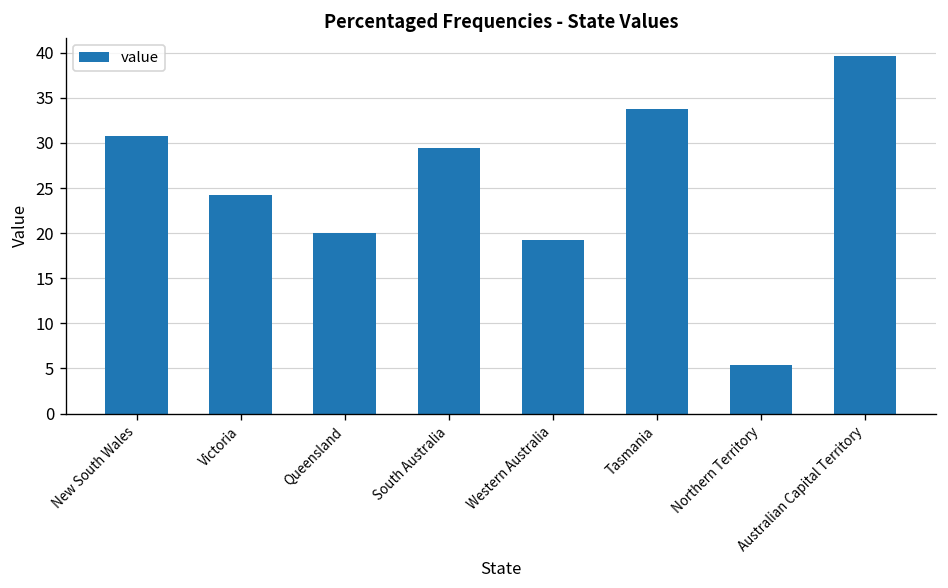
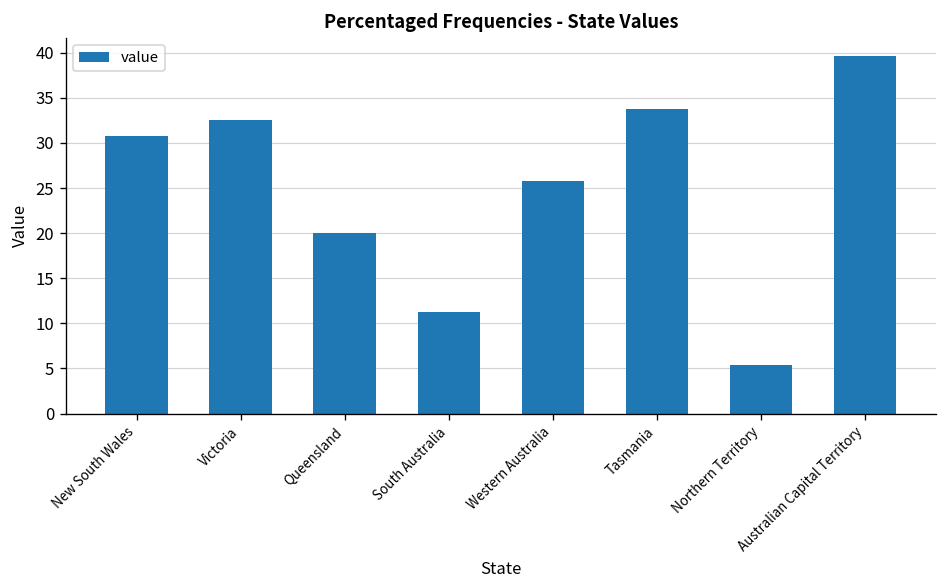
  {
    "New South Wales": 31,
-   "Victoria": 24,
+   "Victoria": 33,
    "Queensland": 20,
-   "South Australia": 30,
-   "Western Australia": 19,
+   "South Australia": 11,
+   "Western Australia": 26,
    "Tasmania": 34,
    "Northern Territory": 5,
    "Australian Capital Territory": 40
  }
